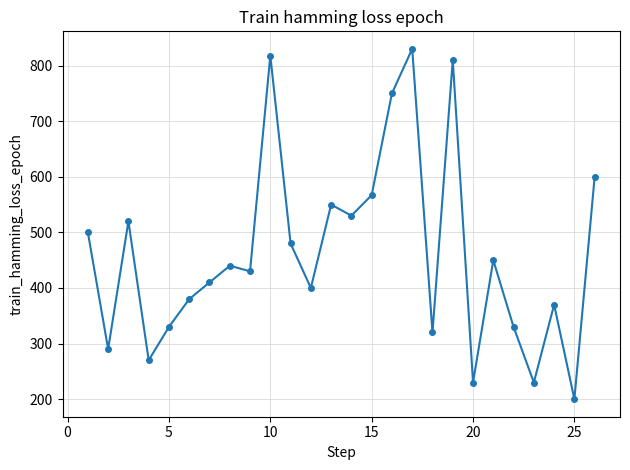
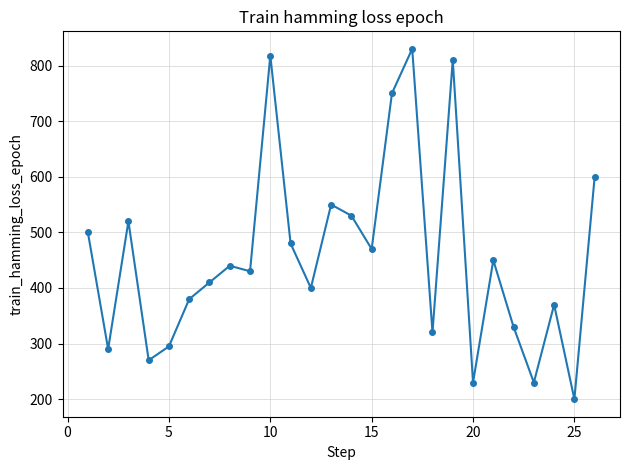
  {
-   "5": 330,
+   "5": 300,
    "10": 820,
-   "15": 570,
+   "15": 470,
    "20": 230,
    "25": 200
  }
